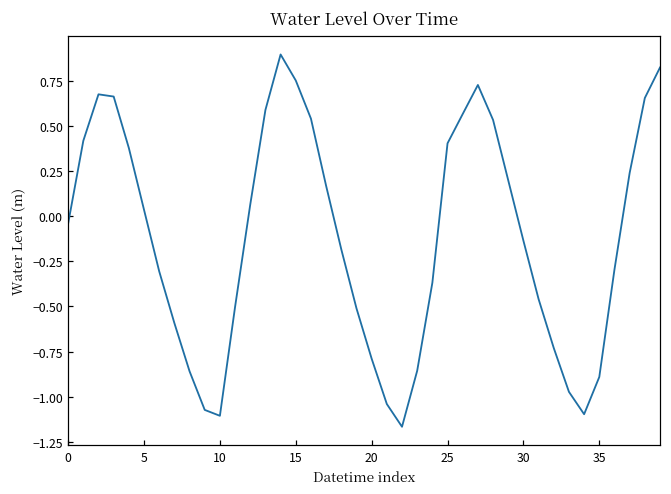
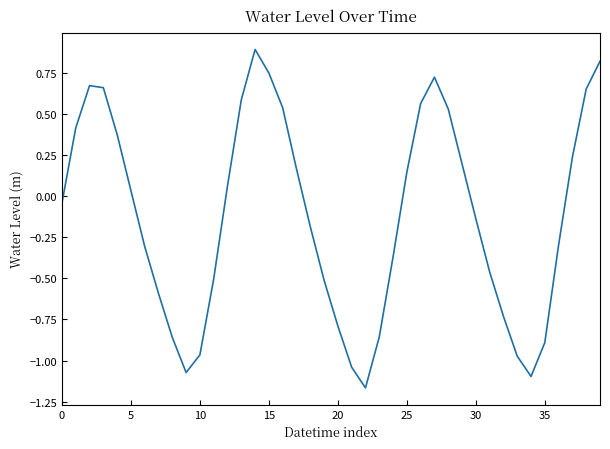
  {
    "0": -0.04,
    "5": 0.04,
-   "10": -1.11,
+   "10": -0.97,
    "15": 0.75,
    "20": -0.79,
-   "25": 0.40,
+   "25": 0.15,
    "30": -0.14,
    "35": -0.89
  }
